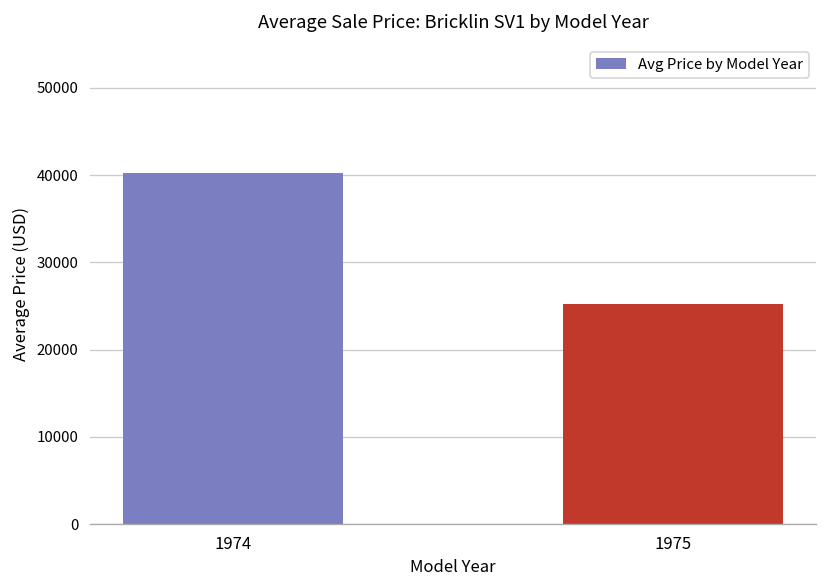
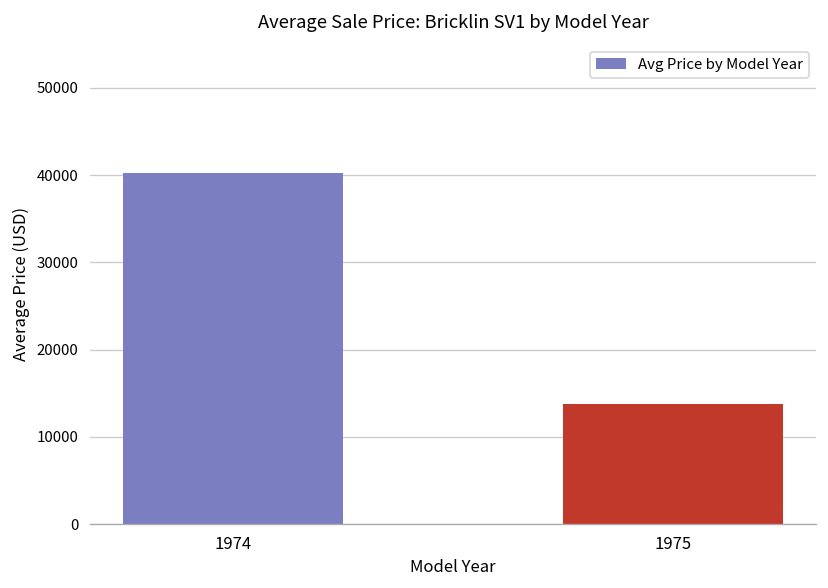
  {
    "1974": 40000,
-   "1975": 25000
+   "1975": 14000
  }
